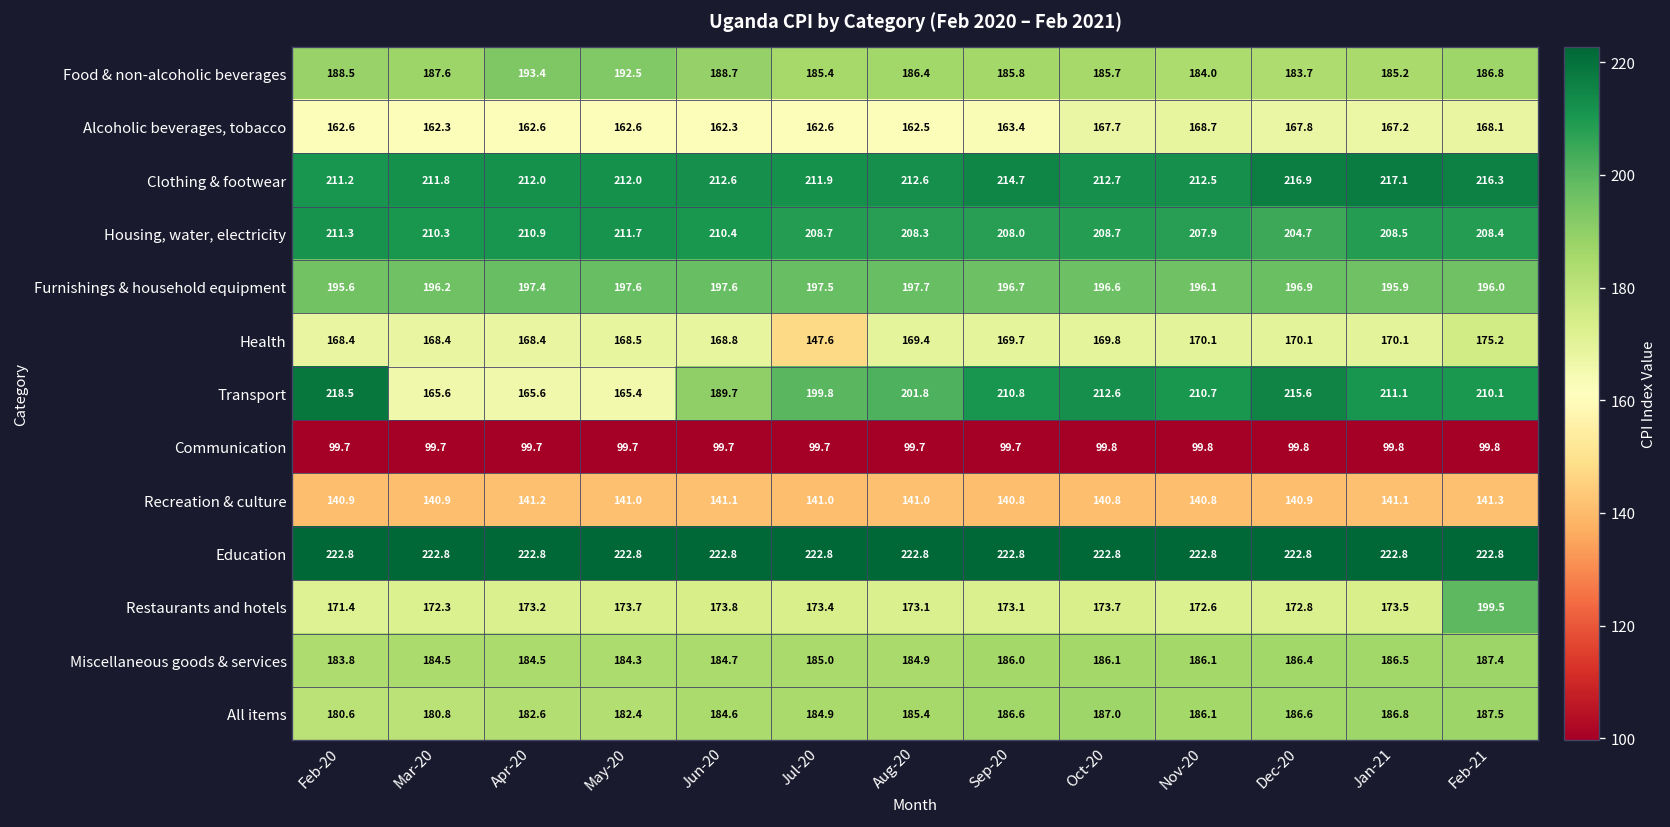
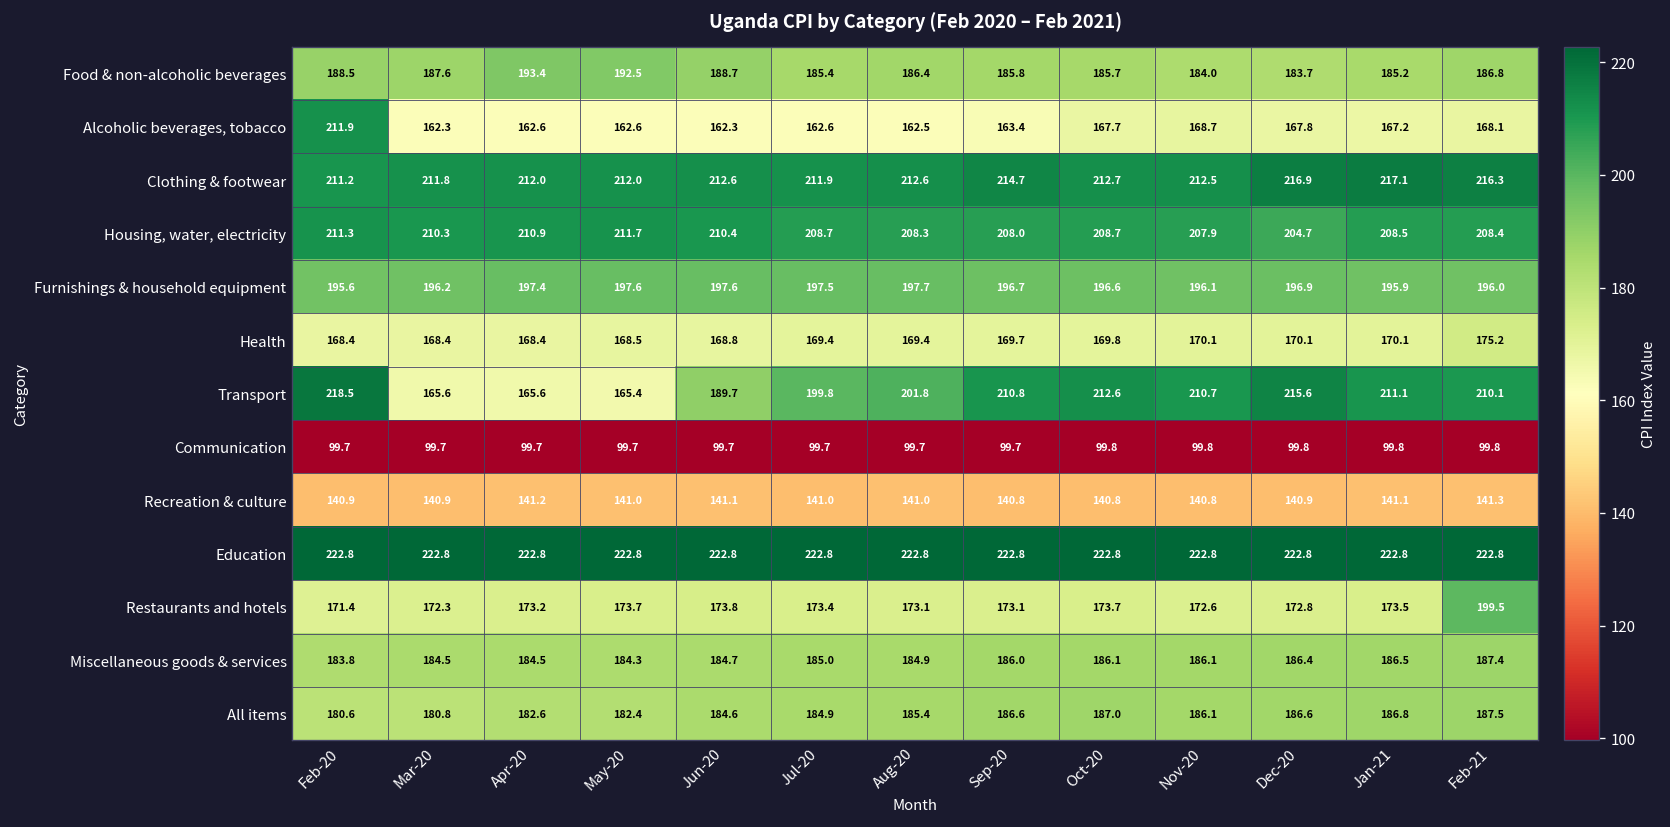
  {
    "Food & non-alcoholic beverages": {
      "Feb-20": 188.5,
      "Mar-20": 187.6,
      "Apr-20": 193.4,
      "May-20": 192.5,
      "Jun-20": 188.7,
      "Jul-20": 185.4,
      "Aug-20": 186.4,
      "Sep-20": 185.8,
      "Oct-20": 185.7,
      "Nov-20": 184.0,
      "Dec-20": 183.7,
      "Jan-21": 185.2,
      "Feb-21": 186.8
    },
    "Alcoholic beverages, tobacco": {
-     "Feb-20": 162.6,
+     "Feb-20": 211.9,
      "Mar-20": 162.3,
      "Apr-20": 162.6,
      "May-20": 162.6,
      "Jun-20": 162.3,
      "Jul-20": 162.6,
      "Aug-20": 162.5,
      "Sep-20": 163.4,
      "Oct-20": 167.7,
      "Nov-20": 168.7,
      "Dec-20": 167.8,
      "Jan-21": 167.2,
      "Feb-21": 168.1
    },
    "Clothing & footwear": {
      "Feb-20": 211.2,
      "Mar-20": 211.8,
      "Apr-20": 212.0,
      "May-20": 212.0,
      "Jun-20": 212.6,
      "Jul-20": 211.9,
      "Aug-20": 212.6,
      "Sep-20": 214.7,
      "Oct-20": 212.7,
      "Nov-20": 212.5,
      "Dec-20": 216.9,
      "Jan-21": 217.1,
      "Feb-21": 216.3
    },
    "Housing, water, electricity": {
      "Feb-20": 211.3,
      "Mar-20": 210.3,
      "Apr-20": 210.9,
      "May-20": 211.7,
      "Jun-20": 210.4,
      "Jul-20": 208.7,
      "Aug-20": 208.3,
      "Sep-20": 208.0,
      "Oct-20": 208.7,
      "Nov-20": 207.9,
      "Dec-20": 204.7,
      "Jan-21": 208.5,
      "Feb-21": 208.4
    },
    "Furnishings & household equipment": {
      "Feb-20": 195.6,
      "Mar-20": 196.2,
      "Apr-20": 197.4,
      "May-20": 197.6,
      "Jun-20": 197.6,
      "Jul-20": 197.5,
      "Aug-20": 197.7,
      "Sep-20": 196.7,
      "Oct-20": 196.6,
      "Nov-20": 196.1,
      "Dec-20": 196.9,
      "Jan-21": 195.9,
      "Feb-21": 196.0
    },
    "Health": {
      "Feb-20": 168.4,
      "Mar-20": 168.4,
      "Apr-20": 168.4,
      "May-20": 168.5,
      "Jun-20": 168.8,
-     "Jul-20": 147.6,
+     "Jul-20": 169.4,
      "Aug-20": 169.4,
      "Sep-20": 169.7,
      "Oct-20": 169.8,
      "Nov-20": 170.1,
      "Dec-20": 170.1,
      "Jan-21": 170.1,
      "Feb-21": 175.2
    },
    "Transport": {
      "Feb-20": 218.5,
      "Mar-20": 165.6,
      "Apr-20": 165.6,
      "May-20": 165.4,
      "Jun-20": 189.7,
      "Jul-20": 199.8,
      "Aug-20": 201.8,
      "Sep-20": 210.8,
      "Oct-20": 212.6,
      "Nov-20": 210.7,
      "Dec-20": 215.6,
      "Jan-21": 211.1,
      "Feb-21": 210.1
    },
    "Communication": {
      "Feb-20": 99.7,
      "Mar-20": 99.7,
      "Apr-20": 99.7,
      "May-20": 99.7,
      "Jun-20": 99.7,
      "Jul-20": 99.7,
      "Aug-20": 99.7,
      "Sep-20": 99.7,
      "Oct-20": 99.8,
      "Nov-20": 99.8,
      "Dec-20": 99.8,
      "Jan-21": 99.8,
      "Feb-21": 99.8
    },
    "Recreation & culture": {
      "Feb-20": 140.9,
      "Mar-20": 140.9,
      "Apr-20": 141.2,
      "May-20": 141.0,
      "Jun-20": 141.1,
      "Jul-20": 141.0,
      "Aug-20": 141.0,
      "Sep-20": 140.8,
      "Oct-20": 140.8,
      "Nov-20": 140.8,
      "Dec-20": 140.9,
      "Jan-21": 141.1,
      "Feb-21": 141.3
    },
    "Education": {
      "Feb-20": 222.8,
      "Mar-20": 222.8,
      "Apr-20": 222.8,
      "May-20": 222.8,
      "Jun-20": 222.8,
      "Jul-20": 222.8,
      "Aug-20": 222.8,
      "Sep-20": 222.8,
      "Oct-20": 222.8,
      "Nov-20": 222.8,
      "Dec-20": 222.8,
      "Jan-21": 222.8,
      "Feb-21": 222.8
    },
    "Restaurants and hotels": {
      "Feb-20": 171.4,
      "Mar-20": 172.3,
      "Apr-20": 173.2,
      "May-20": 173.7,
      "Jun-20": 173.8,
      "Jul-20": 173.4,
      "Aug-20": 173.1,
      "Sep-20": 173.1,
      "Oct-20": 173.7,
      "Nov-20": 172.6,
      "Dec-20": 172.8,
      "Jan-21": 173.5,
      "Feb-21": 199.5
    },
    "Miscellaneous goods & services": {
      "Feb-20": 183.8,
      "Mar-20": 184.5,
      "Apr-20": 184.5,
      "May-20": 184.3,
      "Jun-20": 184.7,
      "Jul-20": 185.0,
      "Aug-20": 184.9,
      "Sep-20": 186.0,
      "Oct-20": 186.1,
      "Nov-20": 186.1,
      "Dec-20": 186.4,
      "Jan-21": 186.5,
      "Feb-21": 187.4
    },
    "All items": {
      "Feb-20": 180.6,
      "Mar-20": 180.8,
      "Apr-20": 182.6,
      "May-20": 182.4,
      "Jun-20": 184.6,
      "Jul-20": 184.9,
      "Aug-20": 185.4,
      "Sep-20": 186.6,
      "Oct-20": 187.0,
      "Nov-20": 186.1,
      "Dec-20": 186.6,
      "Jan-21": 186.8,
      "Feb-21": 187.5
    }
  }
